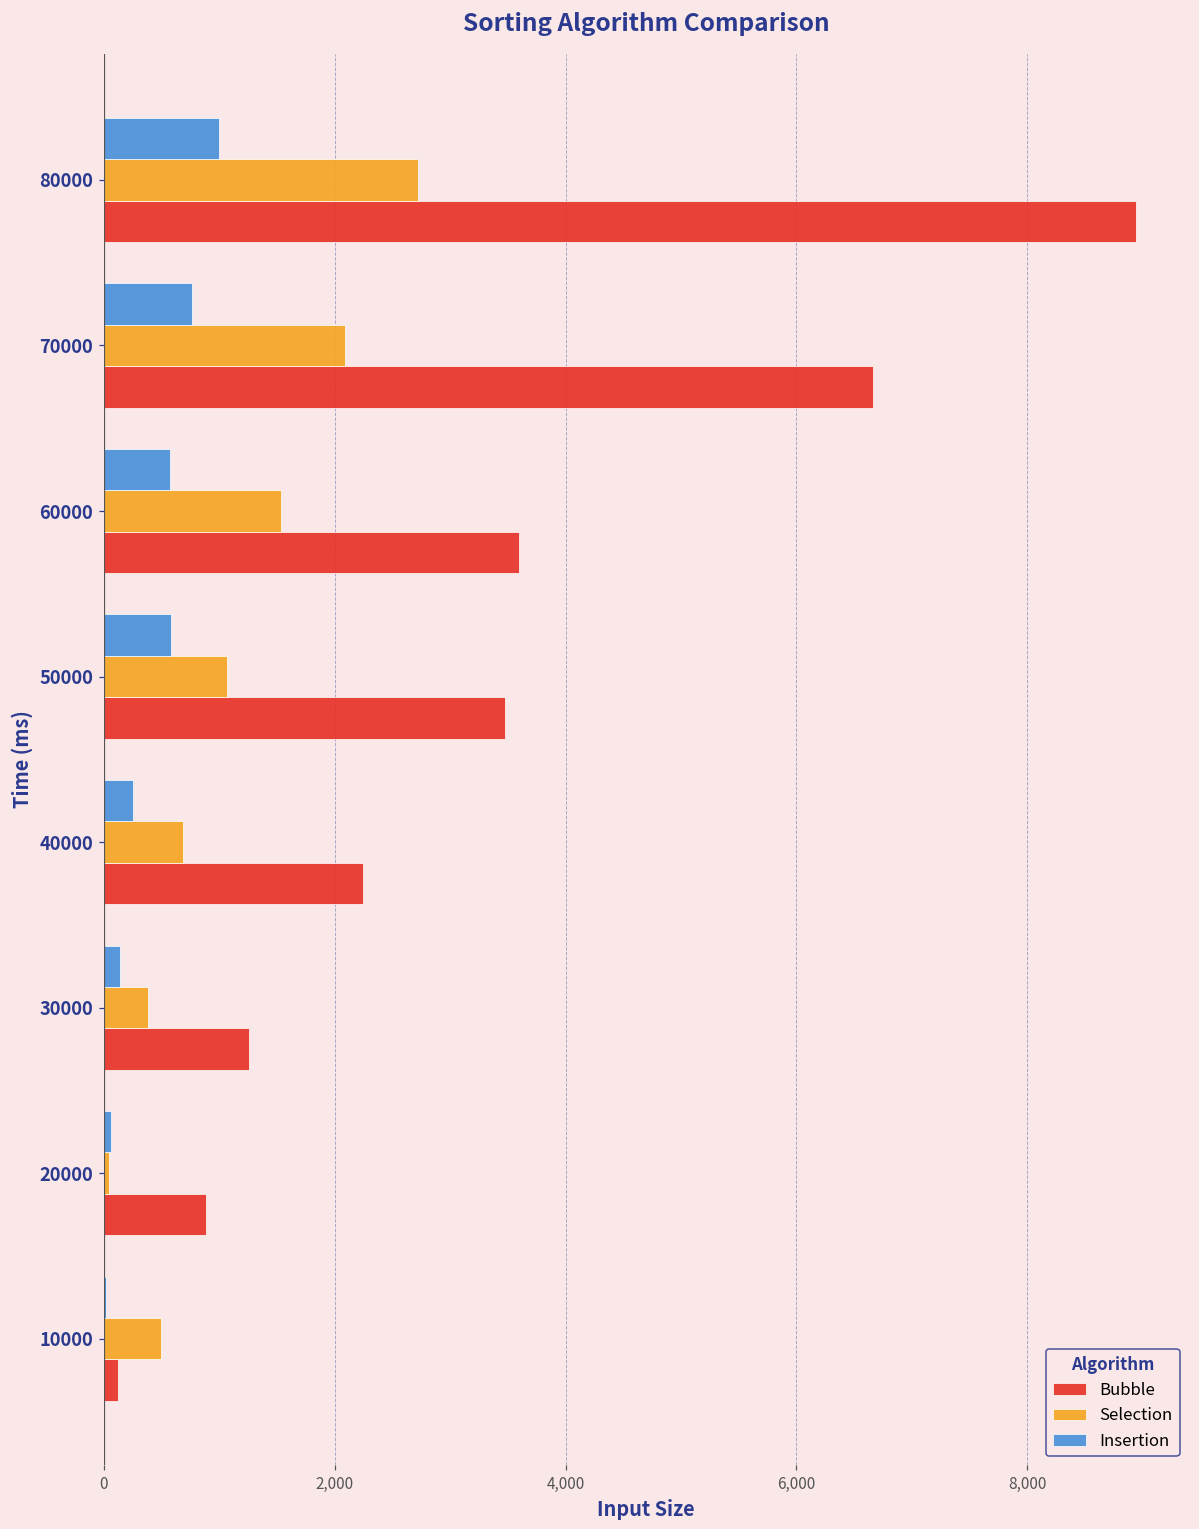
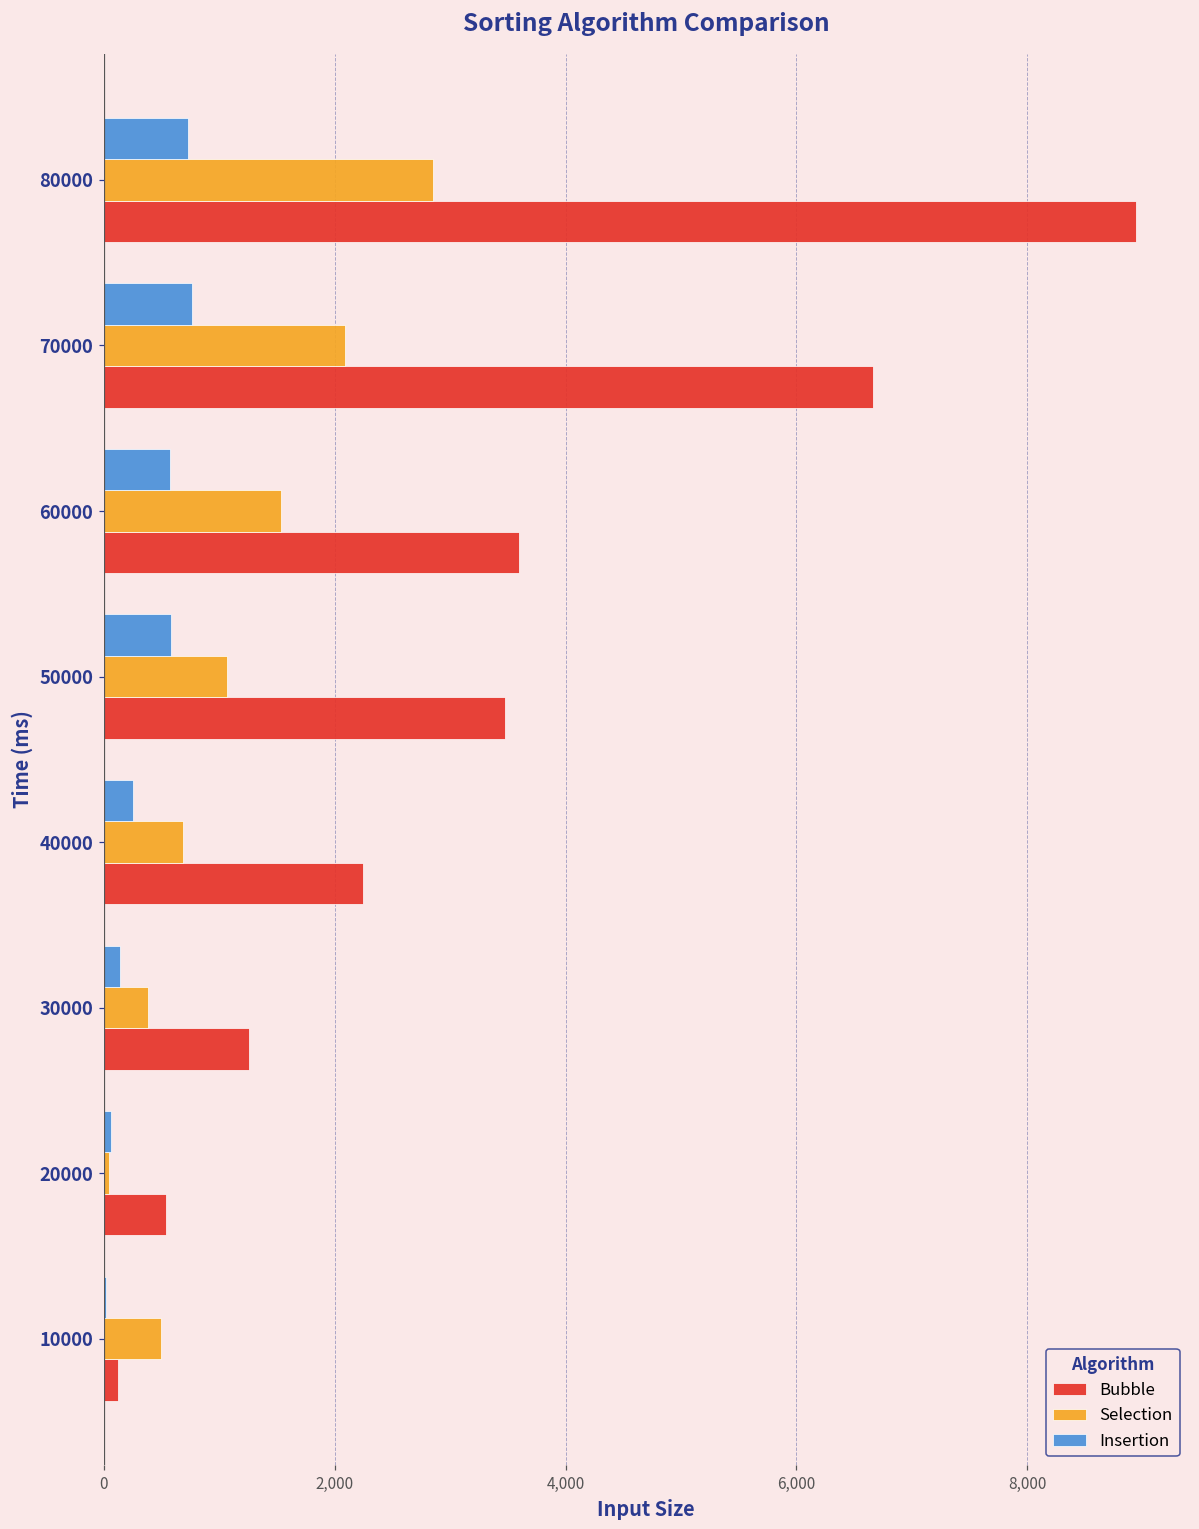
  {
    "Bubble": {
      "80000": "8,950",
      "70000": "6,660",
      "60000": "3,600",
      "50000": "3,470",
      "40000": "2,240",
      "30000": "1,260",
-     "20000": "880",
+     "20000": "540",
      "10000": "120"
    },
    "Selection": {
-     "80000": "2,730",
+     "80000": "2,860",
      "70000": "2,090",
      "60000": "1,530",
      "50000": "1,070",
      "40000": "680",
      "30000": "380",
      "20000": "50",
      "10000": "490"
    },
    "Insertion": {
-     "80000": "1,000",
+     "80000": "730",
      "70000": "770",
      "60000": "570",
      "50000": "580",
      "40000": "250",
      "30000": "140",
      "20000": "70"
    }
  }
